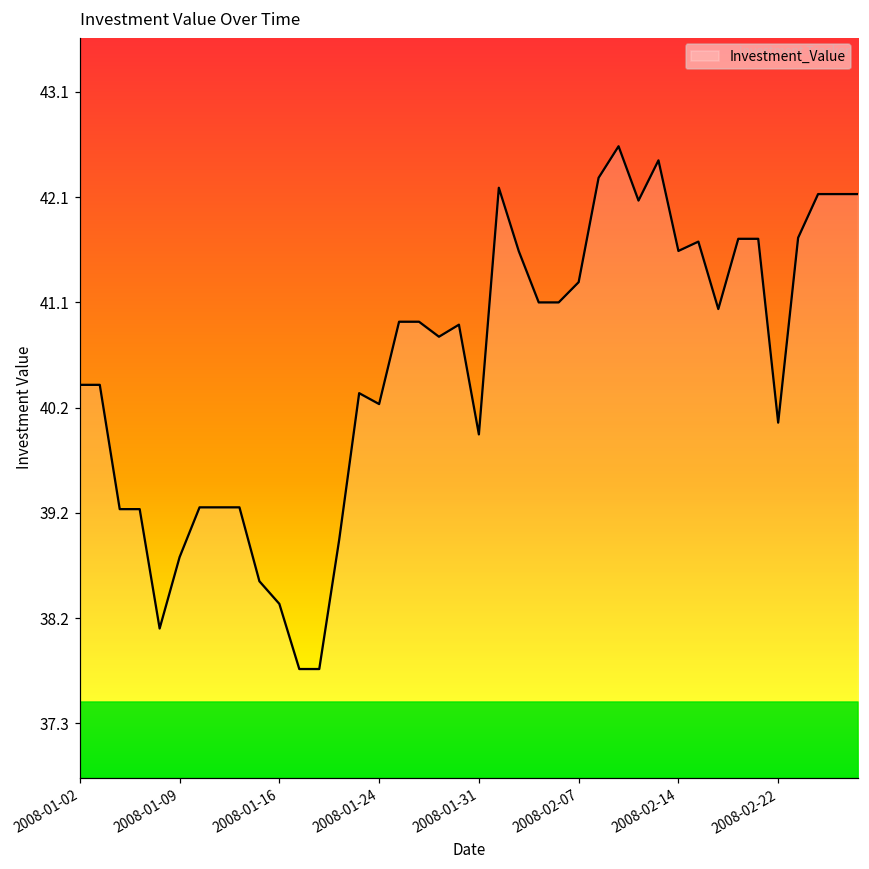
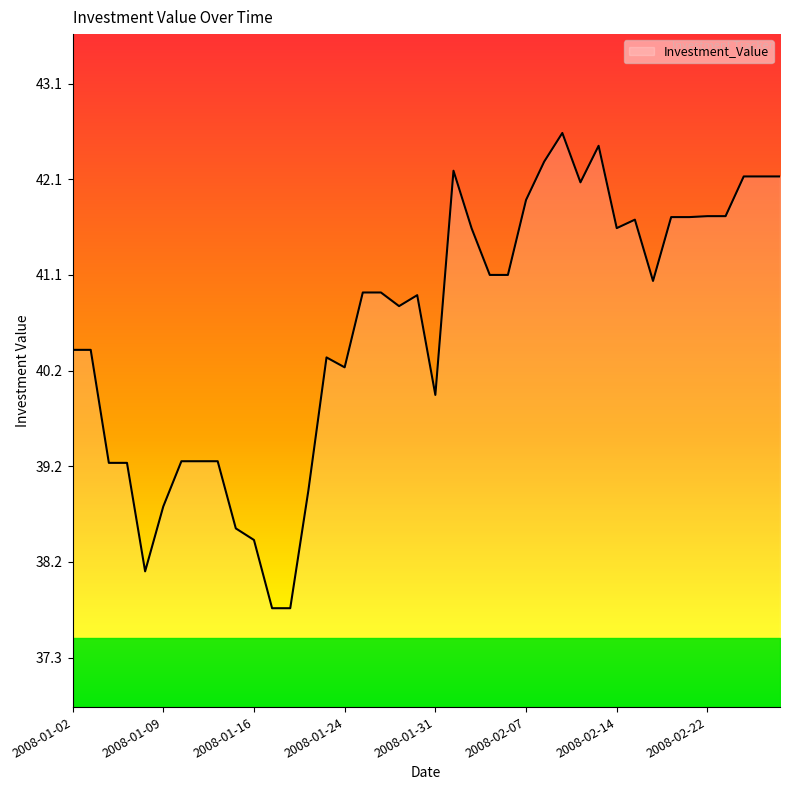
  {
    "Investment_Value": {
      "2008-01-02": 40.4,
      "2008-01-09": 38.8,
-     "2008-01-16": 38.4,
+     "2008-01-16": 38.5,
      "2008-01-24": 40.2,
      "2008-01-31": 39.9,
-     "2008-02-07": 41.3,
+     "2008-02-07": 41.9,
      "2008-02-14": 41.6,
-     "2008-02-22": 40.0
+     "2008-02-22": 41.7
    }
  }
